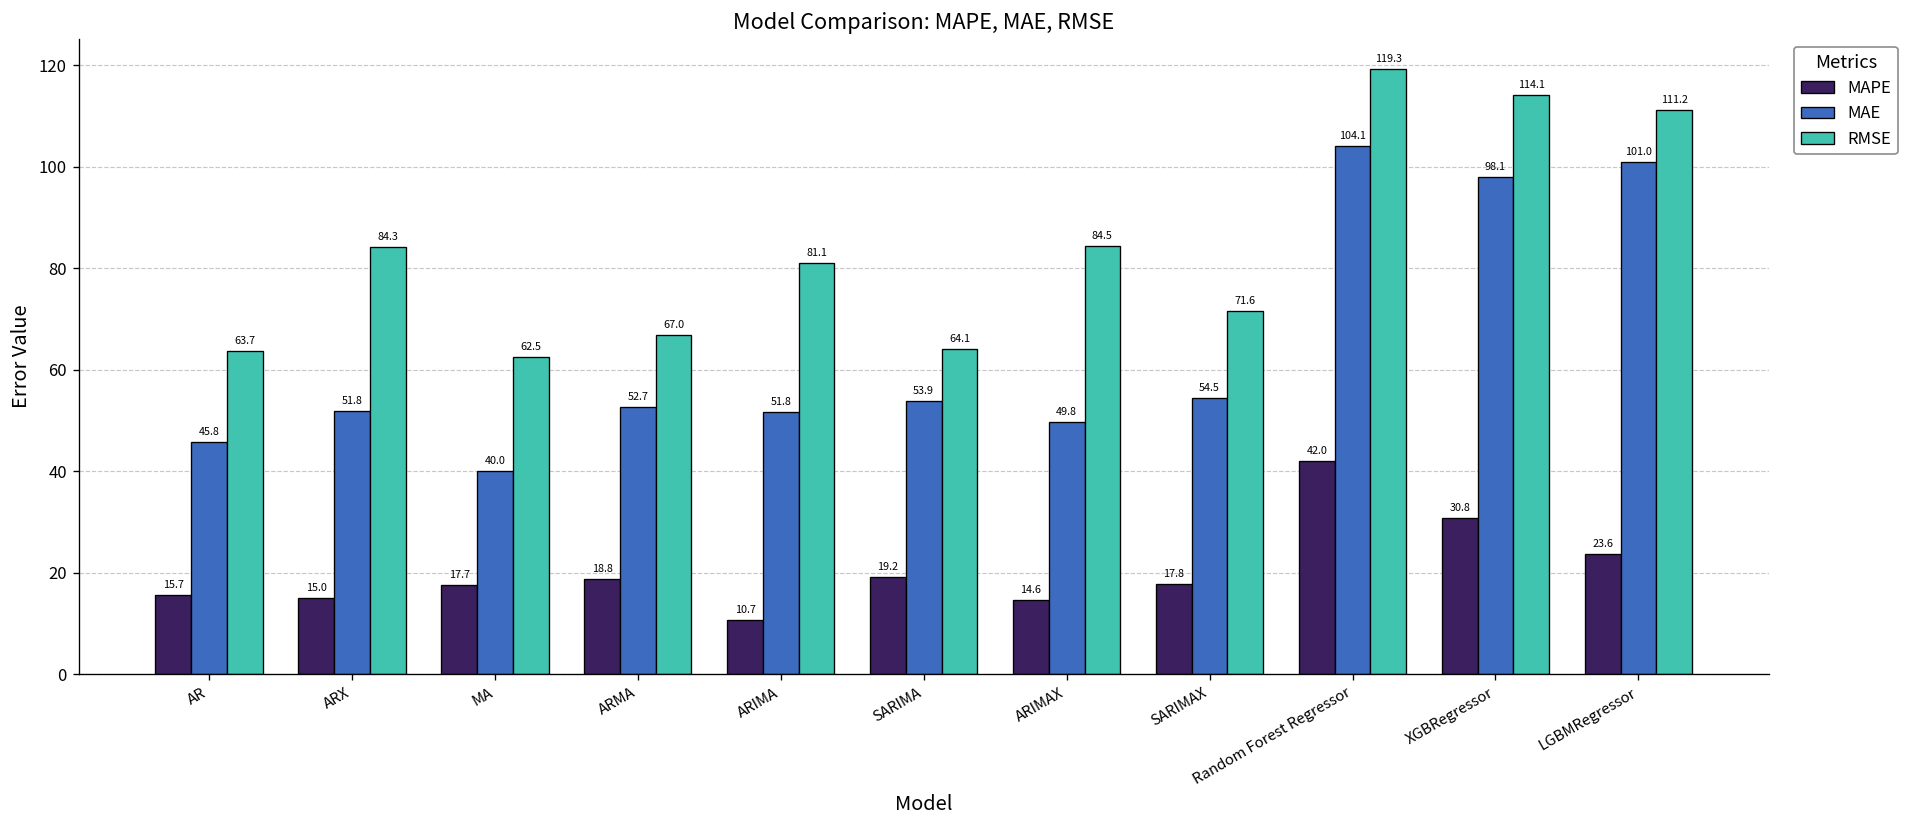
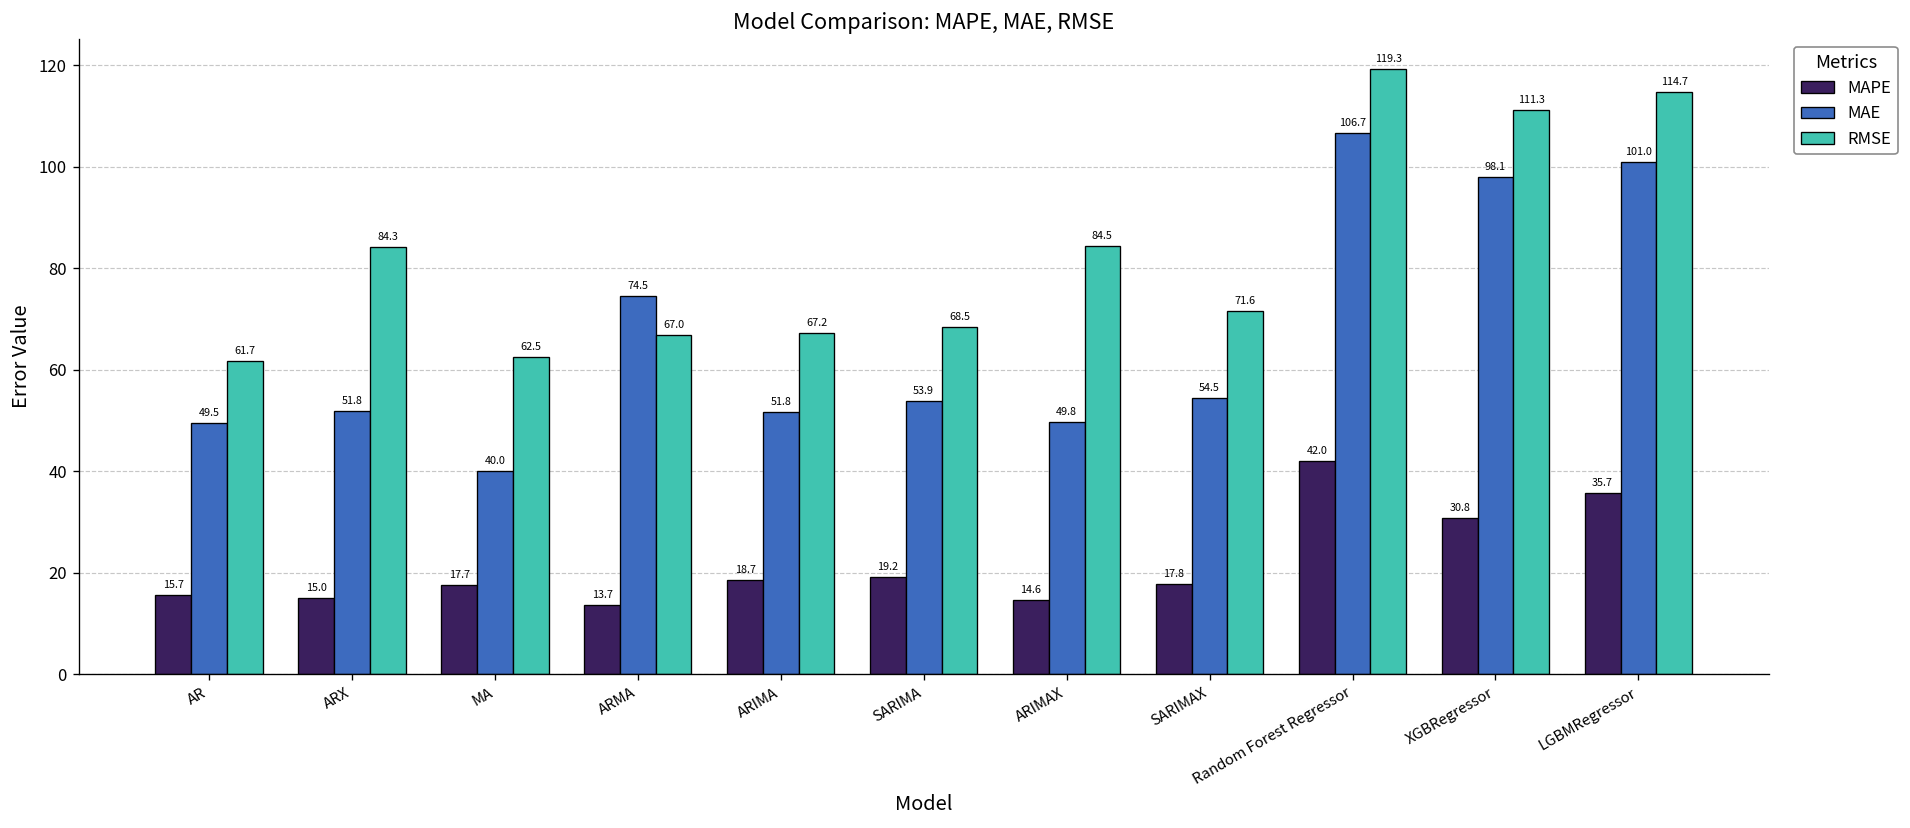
  {
    "MAPE": {
      "AR": 15.7,
      "ARX": 15.0,
      "MA": 17.7,
-     "ARMA": 18.8,
-     "ARIMA": 10.7,
+     "ARMA": 13.7,
+     "ARIMA": 18.7,
      "SARIMA": 19.2,
      "ARIMAX": 14.6,
      "SARIMAX": 17.8,
      "Random Forest Regressor": 42.0,
      "XGBRegressor": 30.8,
-     "LGBMRegressor": 23.6
+     "LGBMRegressor": 35.7
    },
    "MAE": {
-     "AR": 45.8,
+     "AR": 49.5,
      "ARX": 51.8,
      "MA": 40.0,
-     "ARMA": 52.7,
+     "ARMA": 74.5,
      "ARIMA": 51.8,
      "SARIMA": 53.9,
      "ARIMAX": 49.8,
      "SARIMAX": 54.5,
-     "Random Forest Regressor": 104.1,
+     "Random Forest Regressor": 106.7,
      "XGBRegressor": 98.1,
      "LGBMRegressor": 101.0
    },
    "RMSE": {
-     "AR": 63.7,
+     "AR": 61.7,
      "ARX": 84.3,
      "MA": 62.5,
      "ARMA": 67.0,
-     "ARIMA": 81.1,
-     "SARIMA": 64.1,
+     "ARIMA": 67.2,
+     "SARIMA": 68.5,
      "ARIMAX": 84.5,
      "SARIMAX": 71.6,
      "Random Forest Regressor": 119.3,
-     "XGBRegressor": 114.1,
-     "LGBMRegressor": 111.2
+     "XGBRegressor": 111.3,
+     "LGBMRegressor": 114.7
    }
  }
